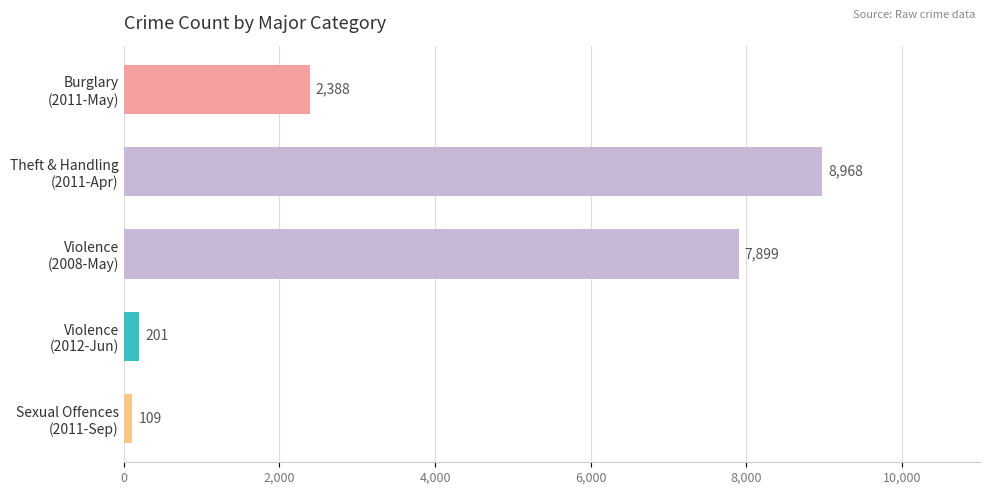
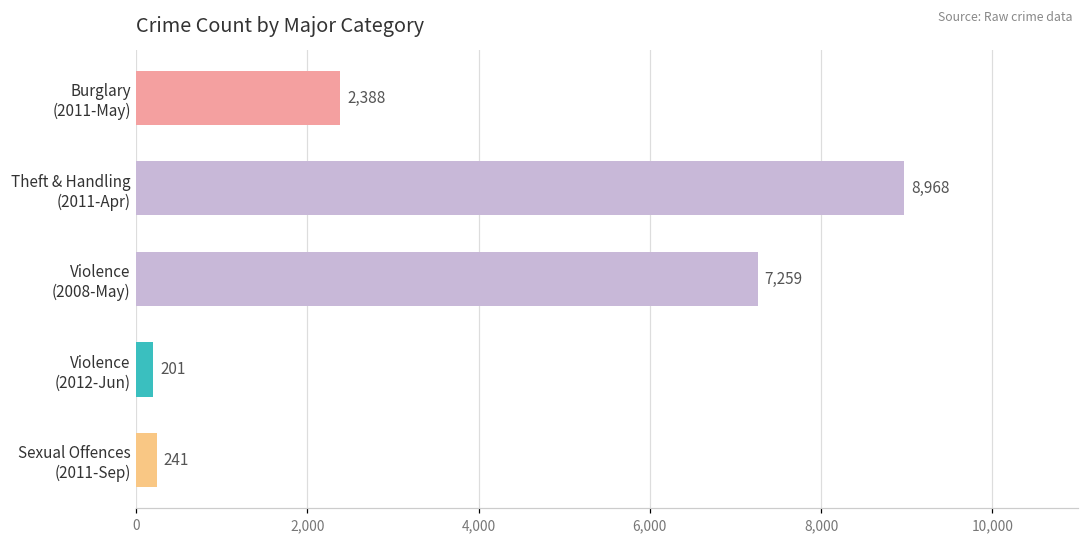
  {
    "Burglary (2011-May)": "2,388",
    "Theft & Handling (2011-Apr)": "8,968",
-   "Violence (2008-May)": "7,899",
+   "Violence (2008-May)": "7,259",
    "Violence (2012-Jun)": "201",
-   "Sexual Offences (2011-Sep)": "109"
+   "Sexual Offences (2011-Sep)": "241"
  }
